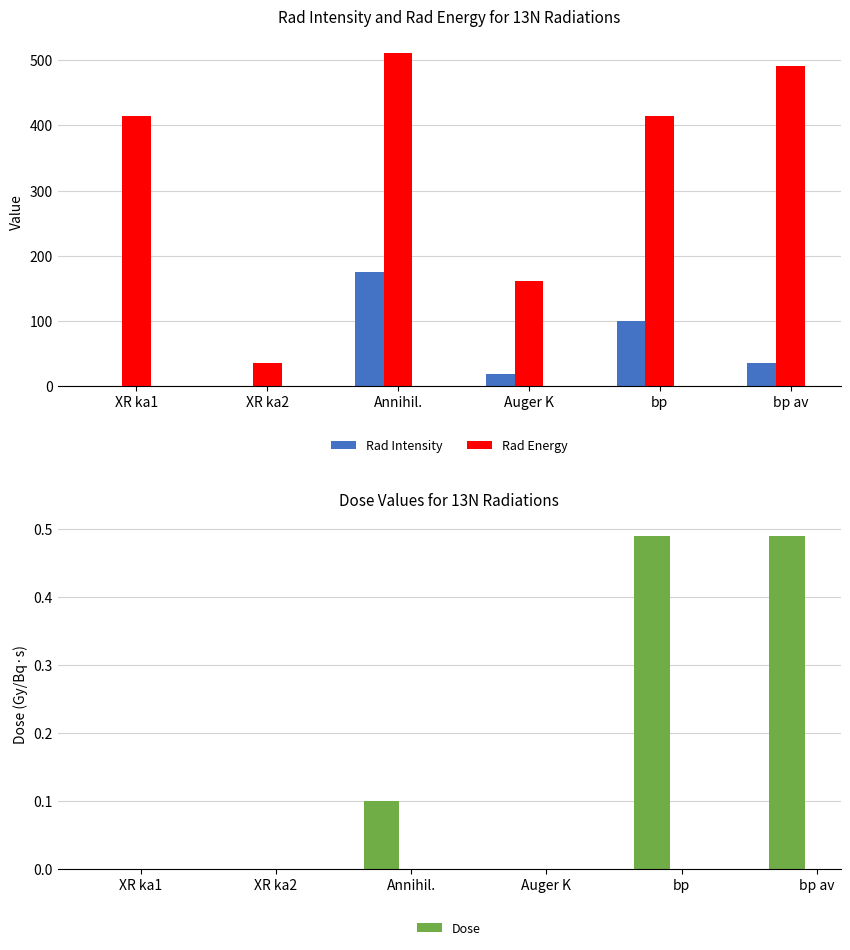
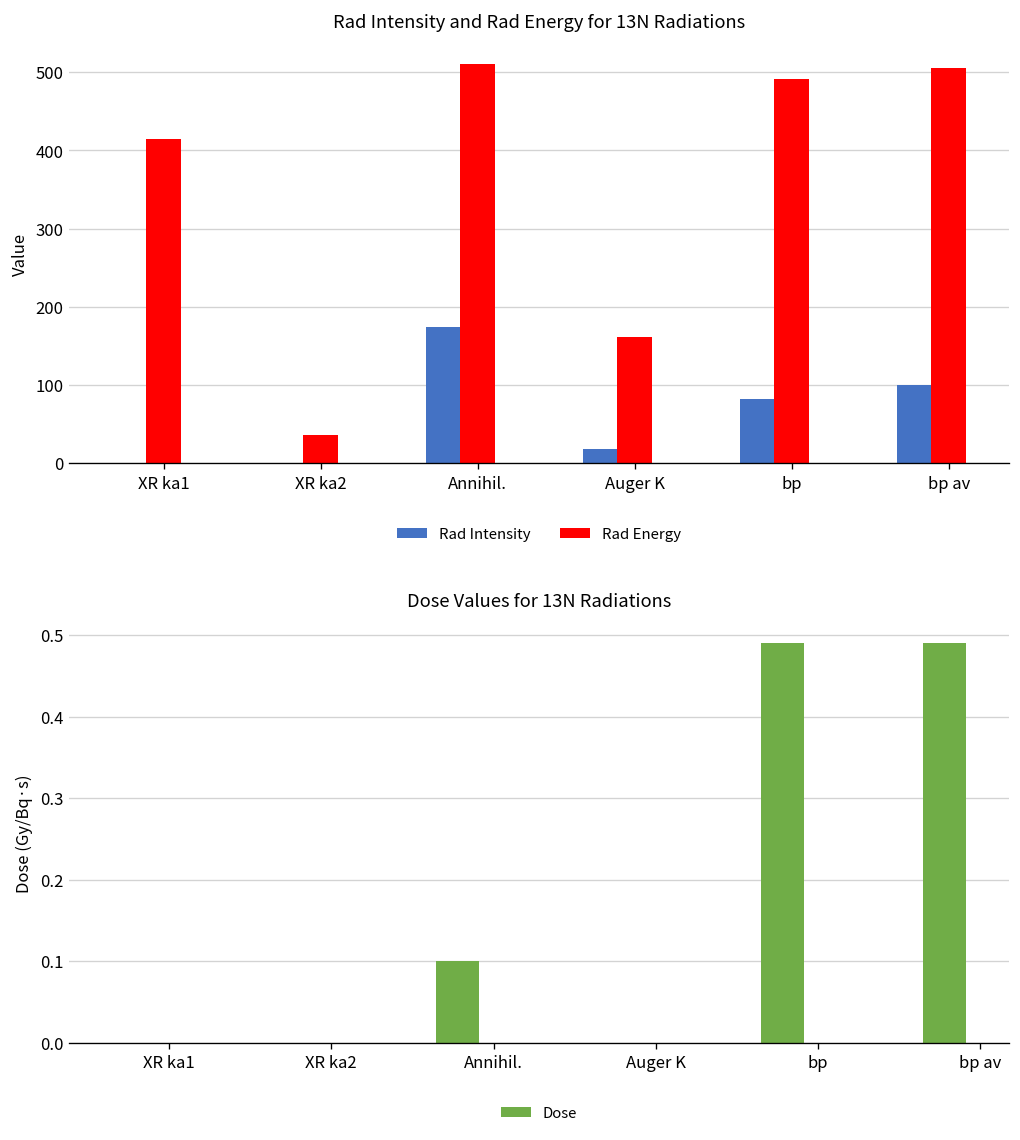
  {
    "Rad Intensity and Rad Energy for 13N Radiations": {
      "Rad Intensity": {
        "Annihil.": 170,
        "Auger K": 20,
-       "bp": 100,
-       "bp av": 40
+       "bp": 80,
+       "bp av": 100
      },
      "Rad Energy": {
        "XR ka1": 420,
        "XR ka2": 40,
        "Annihil.": 510,
        "Auger K": 160,
-       "bp": 410,
-       "bp av": 490
+       "bp": 490,
+       "bp av": 510
      }
    },
    "Dose Values for 13N Radiations": {
      "Annihil.": 0.10,
      "bp": 0.49,
      "bp av": 0.49
    }
  }
